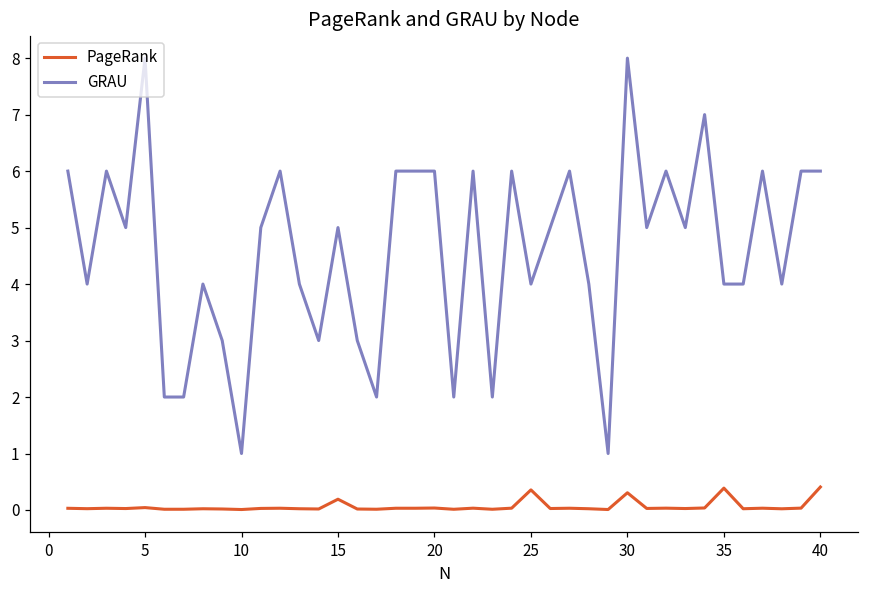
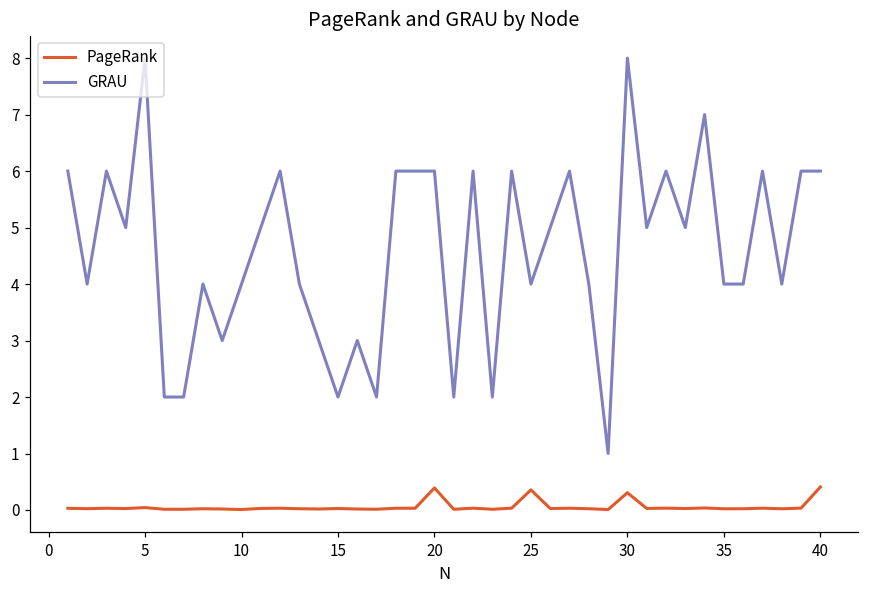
  {
    "PageRank": {
      "5": 0.0,
      "10": 0.0,
-     "15": 0.2,
-     "20": 0.0,
+     "15": 0.0,
+     "20": 0.4,
      "25": 0.4,
      "30": 0.3,
-     "35": 0.4,
+     "35": 0.0,
      "40": 0.4
    },
    "GRAU": {
-     "10": 1,
-     "15": 5,
+     "10": 4,
+     "15": 2,
      "20": 6,
      "25": 4,
      "30": 8,
      "35": 4,
      "40": 6
    }
  }
